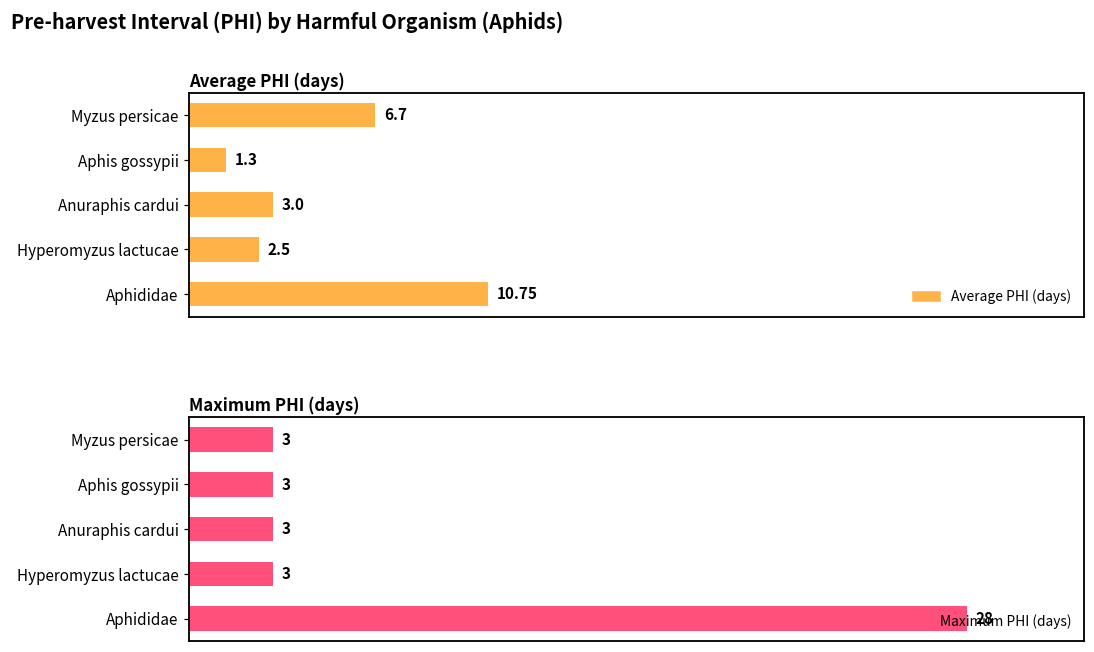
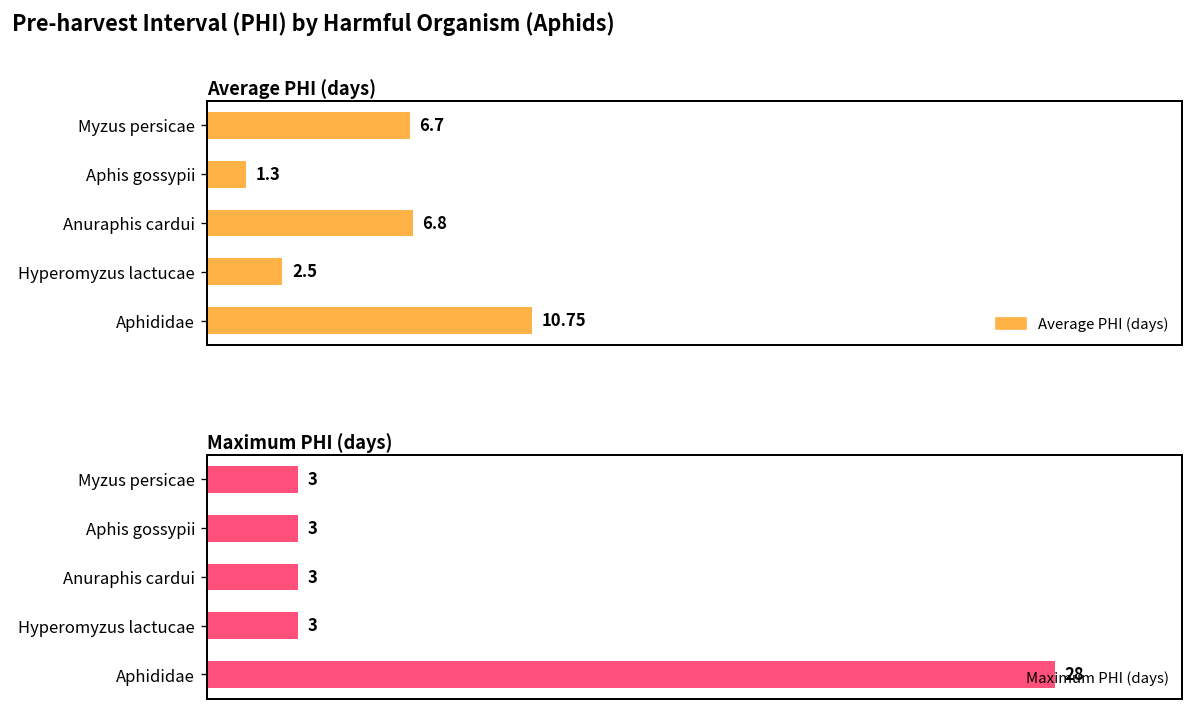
  {
    "Average PHI (days)": {
      "Myzus persicae": 6.7,
      "Aphis gossypii": 1.3,
-     "Anuraphis cardui": 3.0,
+     "Anuraphis cardui": 6.8,
      "Hyperomyzus lactucae": 2.5,
      "Aphididae": 10.75
    },
    "Maximum PHI (days)": {
      "Myzus persicae": 3,
      "Aphis gossypii": 3,
      "Anuraphis cardui": 3,
      "Hyperomyzus lactucae": 3,
      "Aphididae": 28
    }
  }
